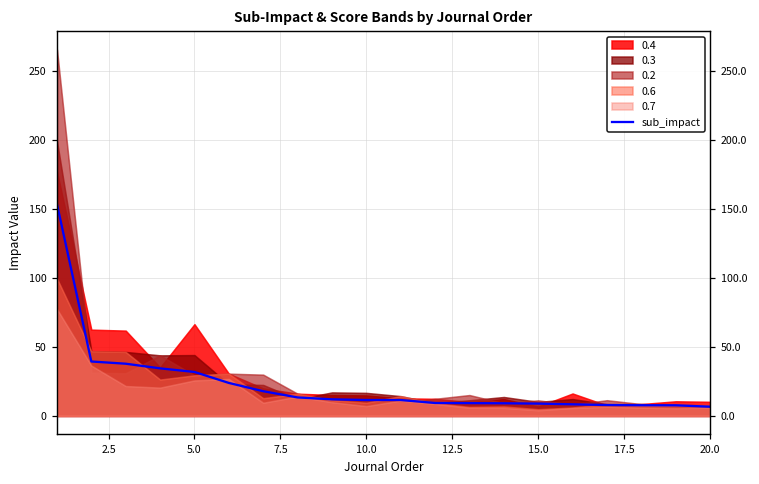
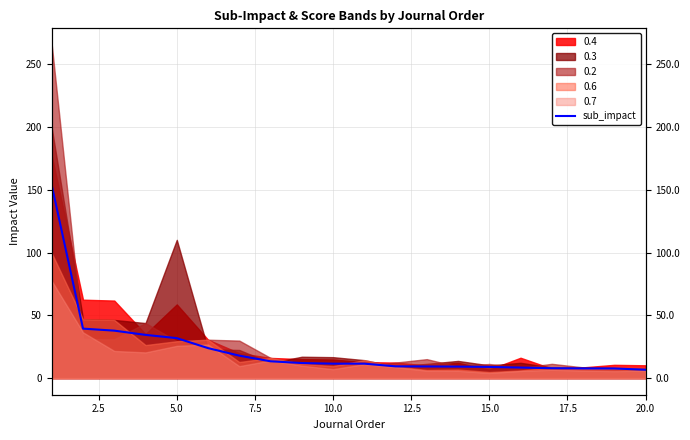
  {
    "0.4": {
-     "5.0": 66,
+     "5.0": 59,
      "20.0": 10
    },
    "sub_impact": {
      "5.0": 32
    },
    "0.3": {
-     "5.0": 44
+     "5.0": 110
    }
  }
